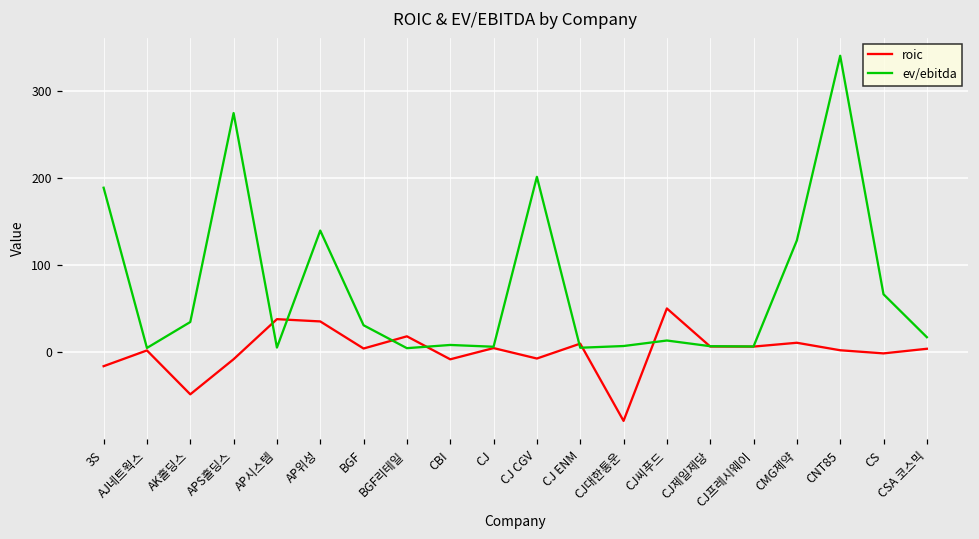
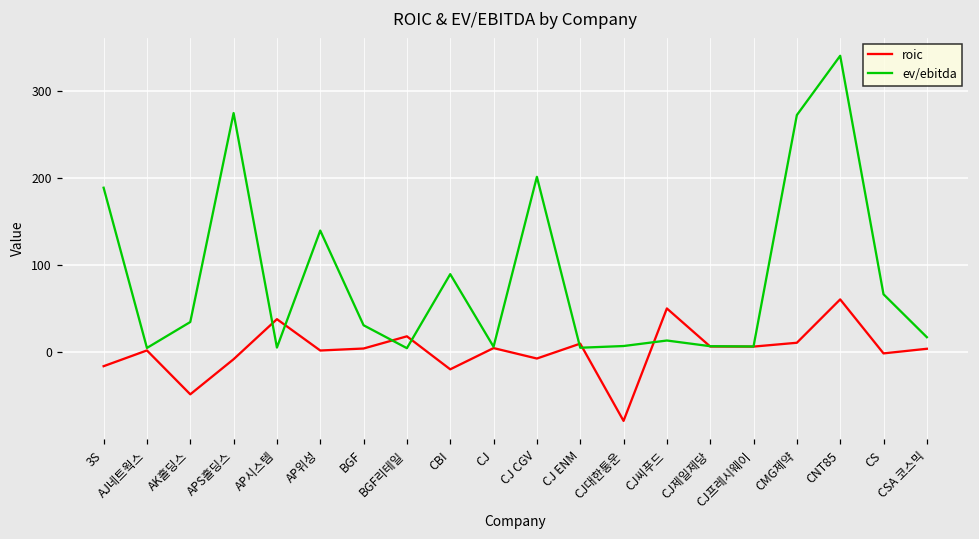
  {
    "roic": {
      "3S": -20,
      "AK홀딩스": -50,
      "APS홀딩스": -10,
      "AP시스템": 40,
-     "AP위성": 40,
+     "AP위성": 0,
      "BGF": 0,
      "BGF리테일": 20,
-     "CBI": -10,
+     "CBI": -20,
      "CJ CGV": -10,
      "CJ ENM": 10,
      "CJ대한통운": -80,
      "CJ씨푸드": 50,
      "CMG제약": 10,
-     "CNT85": 0,
+     "CNT85": 60,
      "CS": 0,
      "CSA 코스믹": 0
    },
    "ev/ebitda": {
      "3S": 190,
      "AK홀딩스": 30,
      "APS홀딩스": 270,
      "AP시스템": 10,
      "AP위성": 140,
      "BGF": 30,
      "BGF리테일": 0,
-     "CBI": 10,
+     "CBI": 90,
      "CJ CGV": 200,
      "CJ ENM": 10,
      "CJ대한통운": 10,
      "CJ씨푸드": 10,
-     "CMG제약": 130,
+     "CMG제약": 270,
      "CNT85": 340,
      "CS": 70,
      "CSA 코스믹": 20
    }
  }
